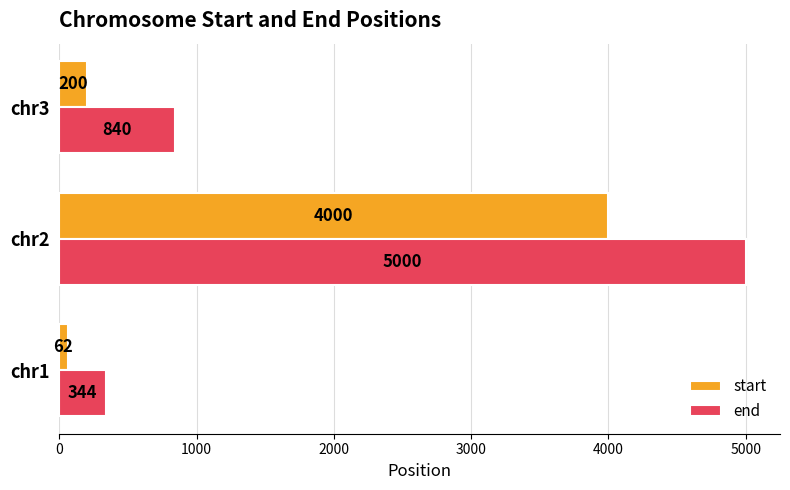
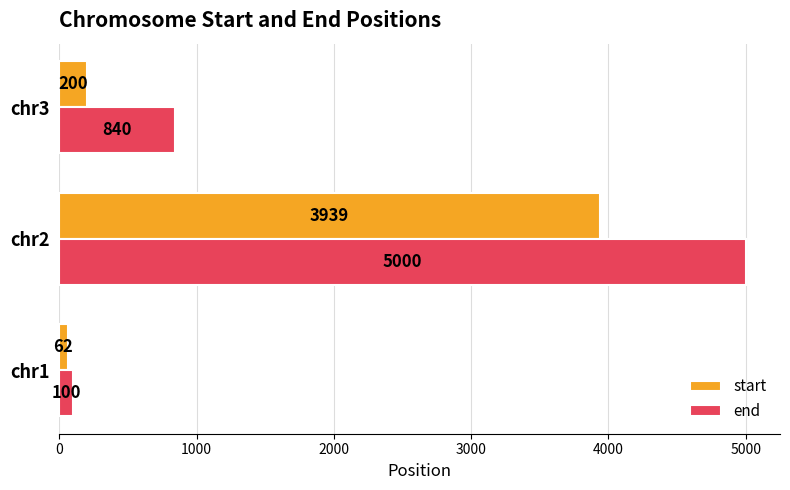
  {
    "start": {
      "chr3": 200,
-     "chr2": 4000,
+     "chr2": 3939,
      "chr1": 62
    },
    "end": {
      "chr3": 840,
      "chr2": 5000,
-     "chr1": 344
+     "chr1": 100
    }
  }
